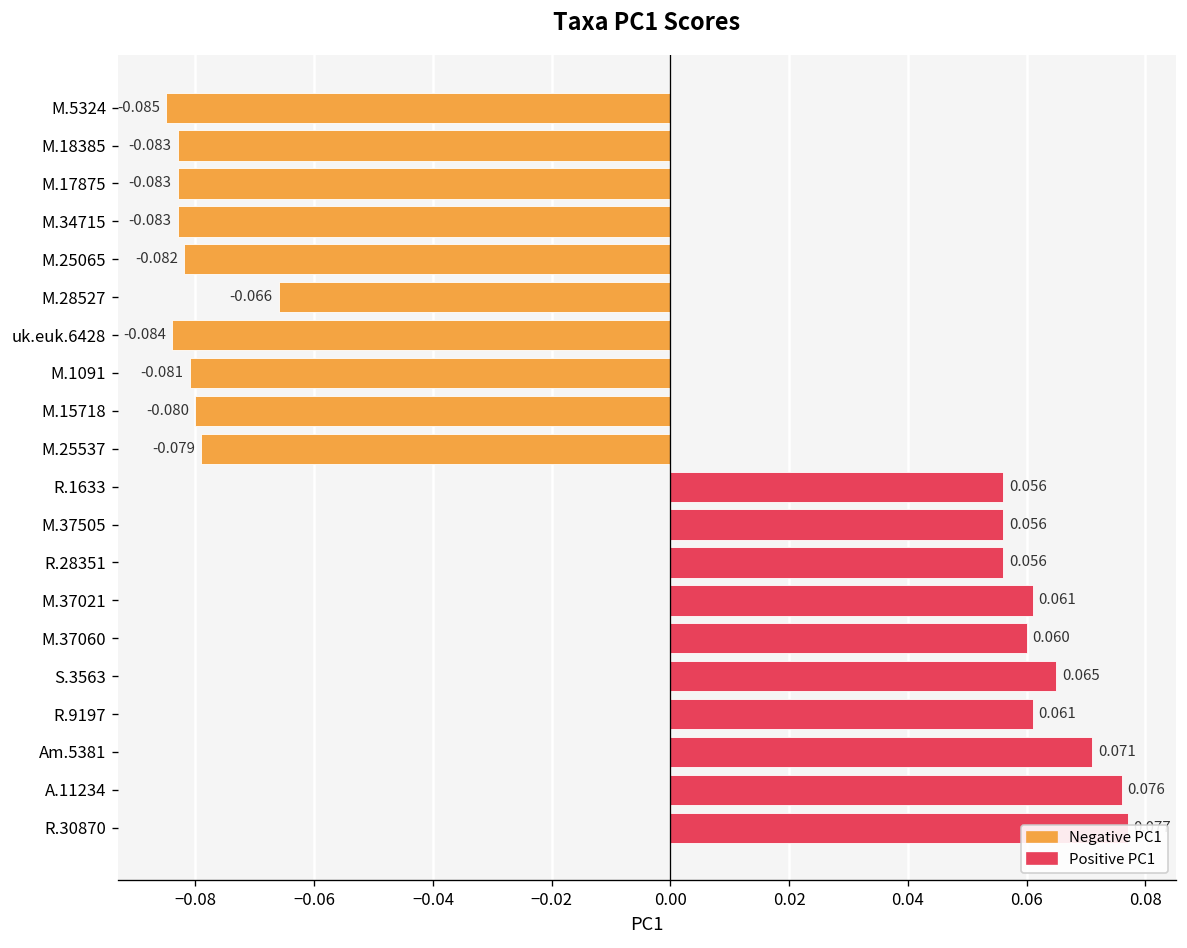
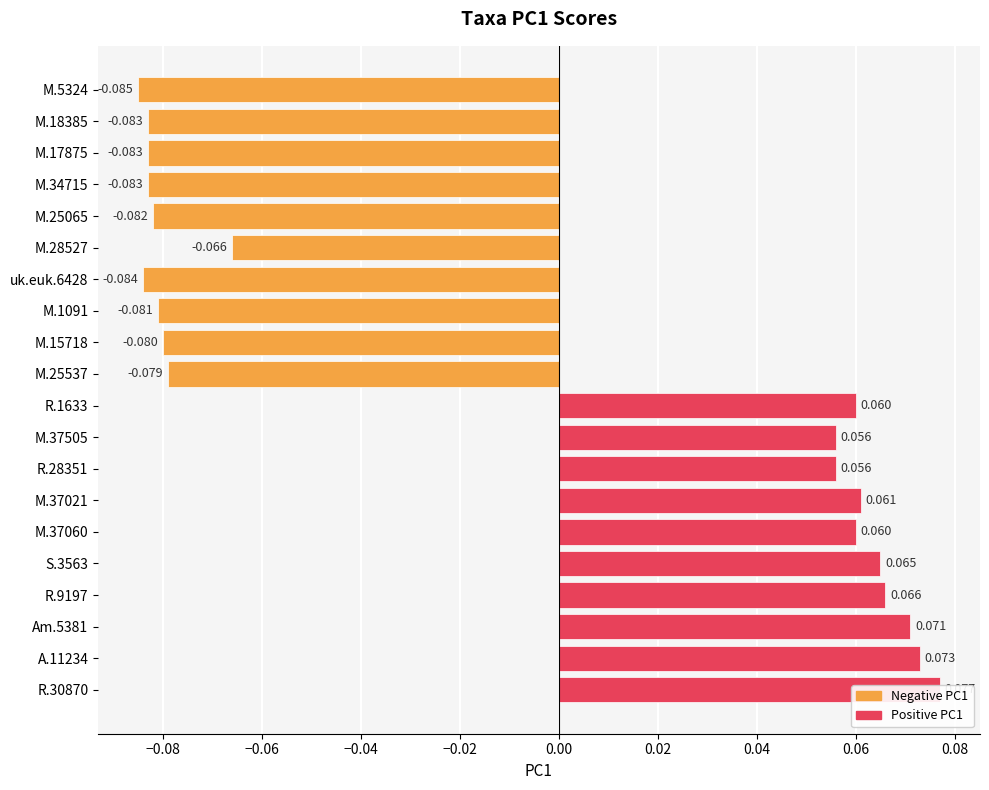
  {
    "M.5324": -0.085,
    "M.18385": -0.083,
    "M.17875": -0.083,
    "M.34715": -0.083,
    "M.25065": -0.082,
    "M.28527": -0.066,
    "uk.euk.6428": -0.084,
    "M.1091": -0.081,
    "M.15718": -0.080,
    "M.25537": -0.079,
-   "R.1633": 0.056,
+   "R.1633": 0.060,
    "M.37505": 0.056,
    "R.28351": 0.056,
    "M.37021": 0.061,
    "M.37060": 0.060,
    "S.3563": 0.065,
-   "R.9197": 0.061,
+   "R.9197": 0.066,
    "Am.5381": 0.071,
-   "A.11234": 0.076
+   "A.11234": 0.073
  }
